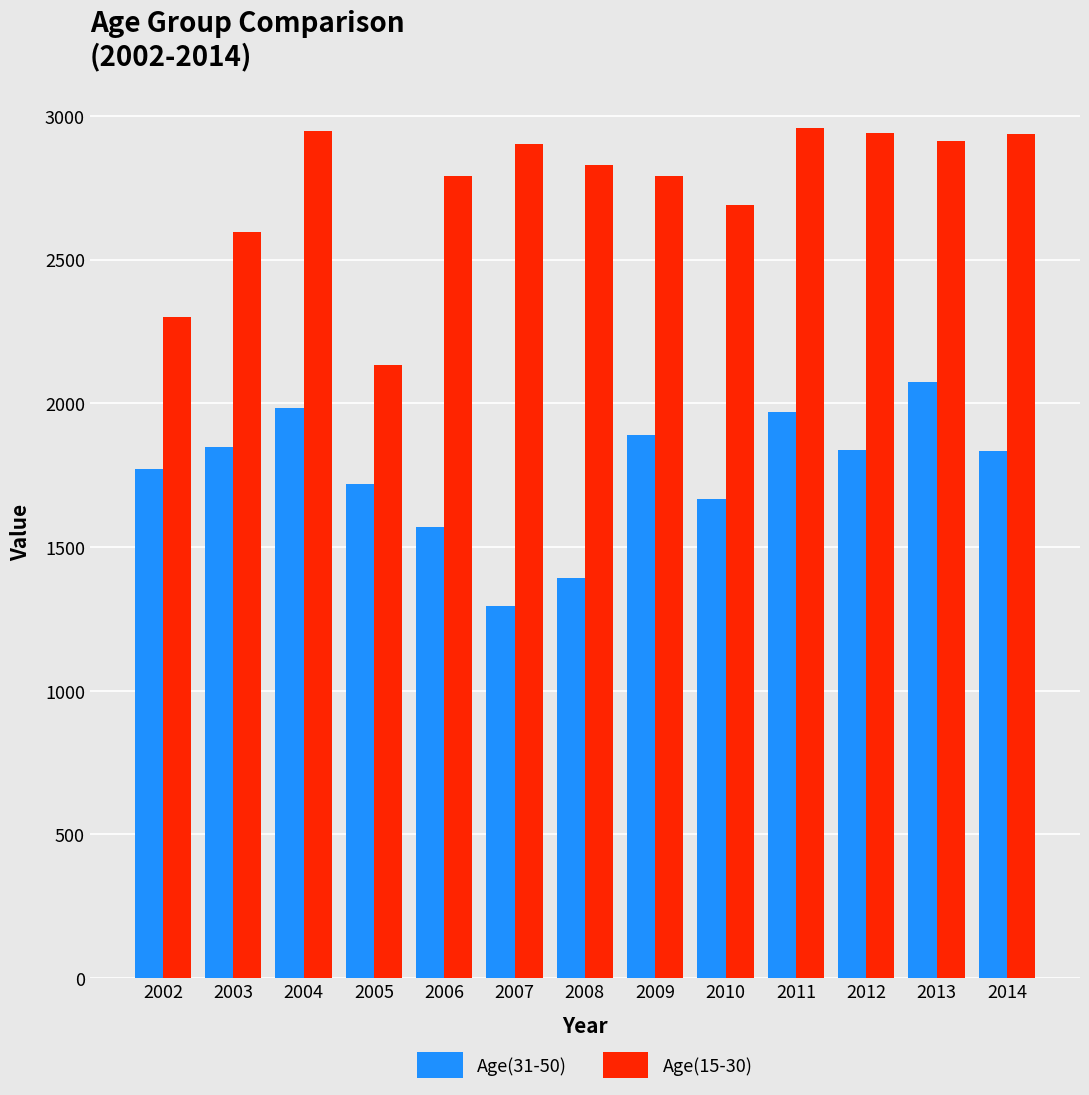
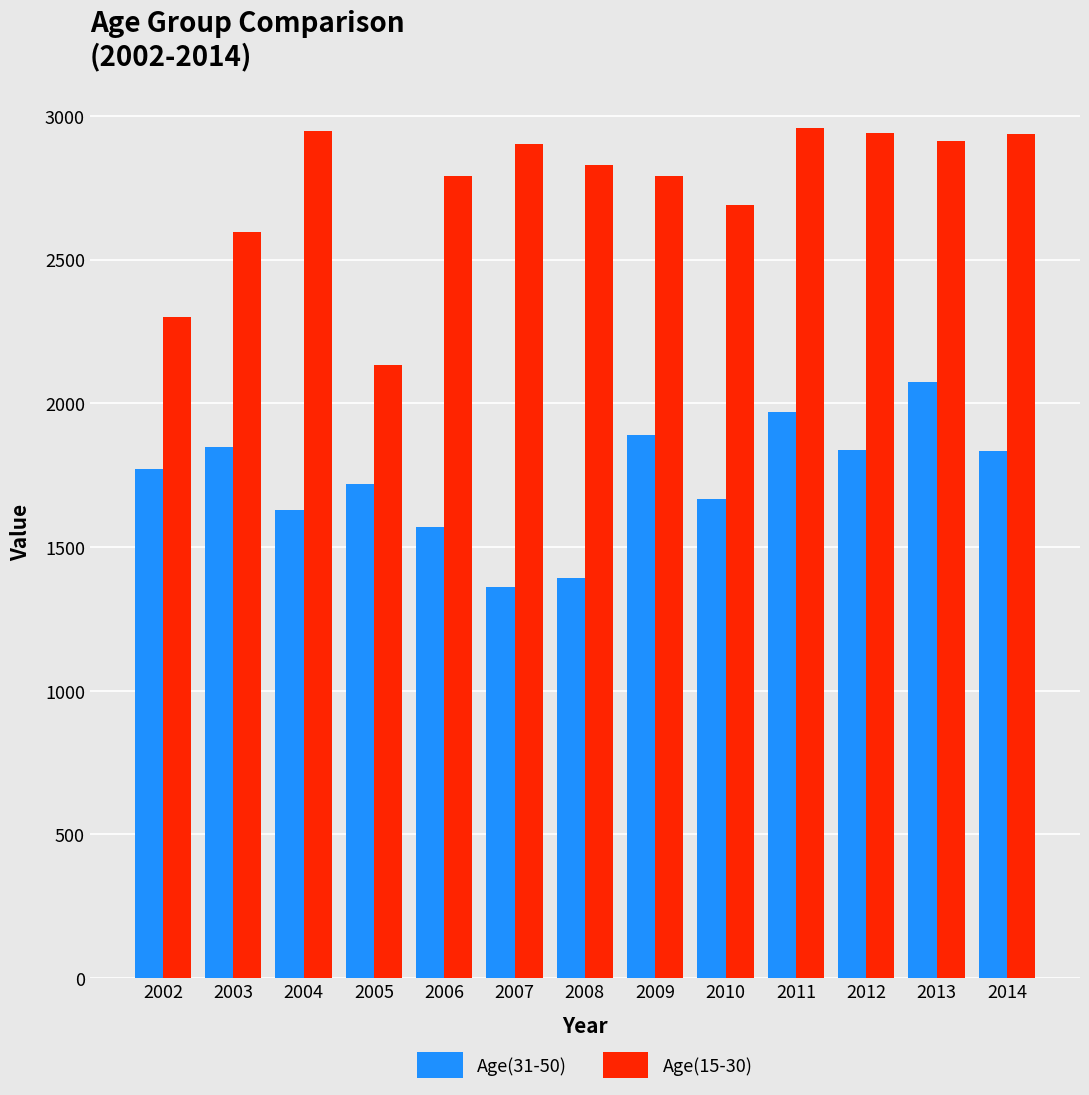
  {
    "Age(31-50)": {
      "2002": 1770,
      "2003": 1850,
-     "2004": 1980,
+     "2004": 1630,
      "2005": 1720,
      "2006": 1570,
-     "2007": 1290,
+     "2007": 1360,
      "2008": 1390,
      "2009": 1890,
      "2010": 1670,
      "2011": 1970,
      "2012": 1840,
      "2013": 2070,
      "2014": 1830
    },
    "Age(15-30)": {
      "2002": 2300,
      "2003": 2590,
      "2004": 2950,
      "2005": 2130,
      "2006": 2790,
      "2007": 2900,
      "2008": 2830,
      "2009": 2790,
      "2010": 2690,
      "2011": 2960,
      "2012": 2940,
      "2013": 2910,
      "2014": 2940
    }
  }
